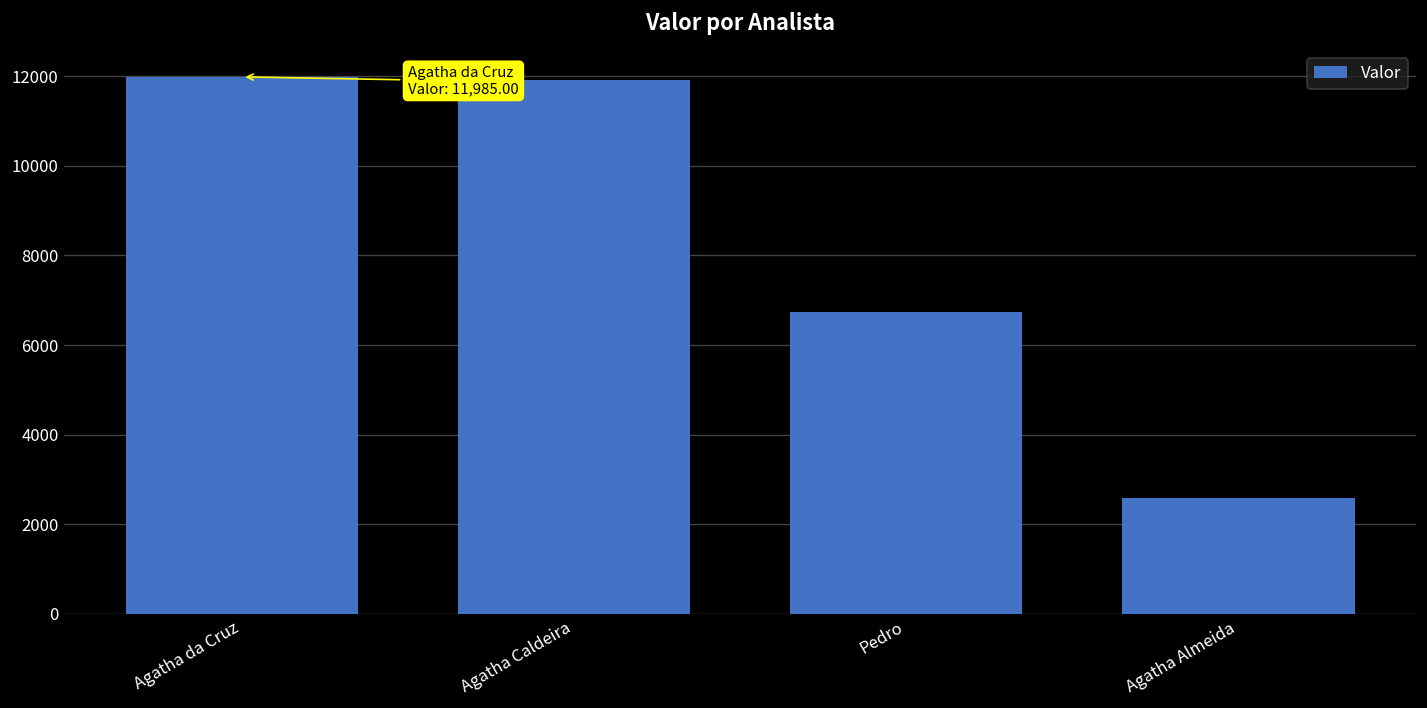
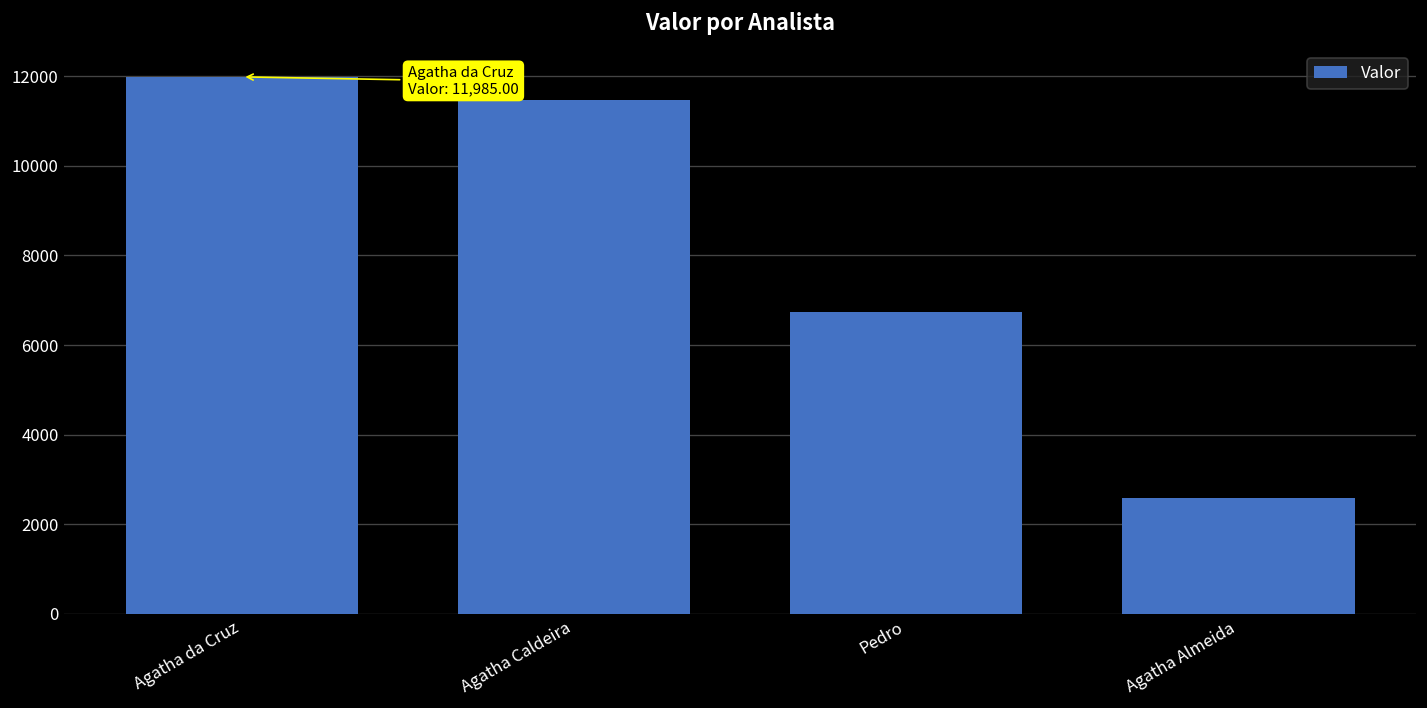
  {
-   "Agatha Caldeira": 11900,
+   "Agatha Caldeira": 11500,
    "Pedro": 6700,
    "Agatha Almeida": 2600
  }
